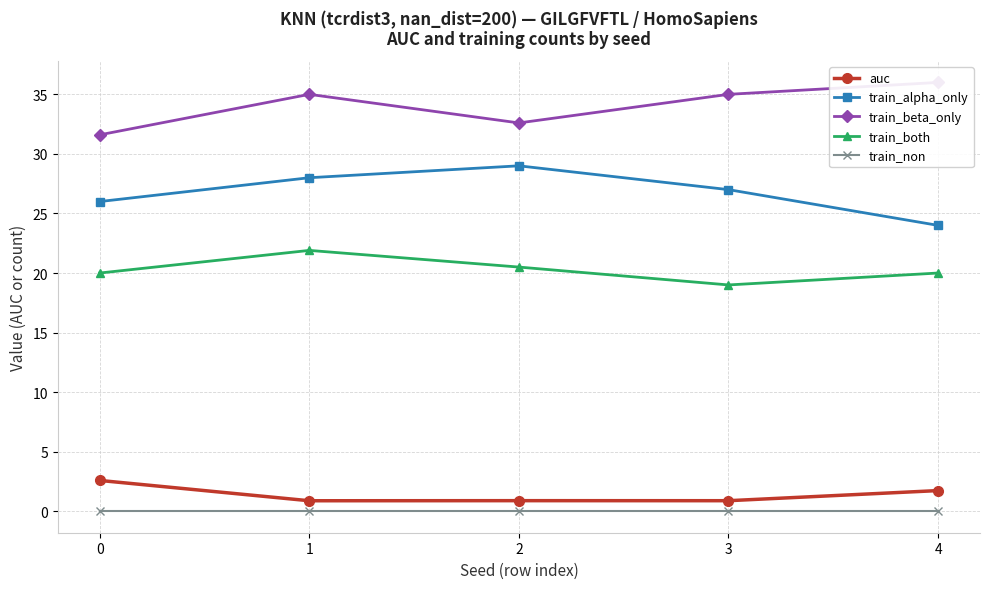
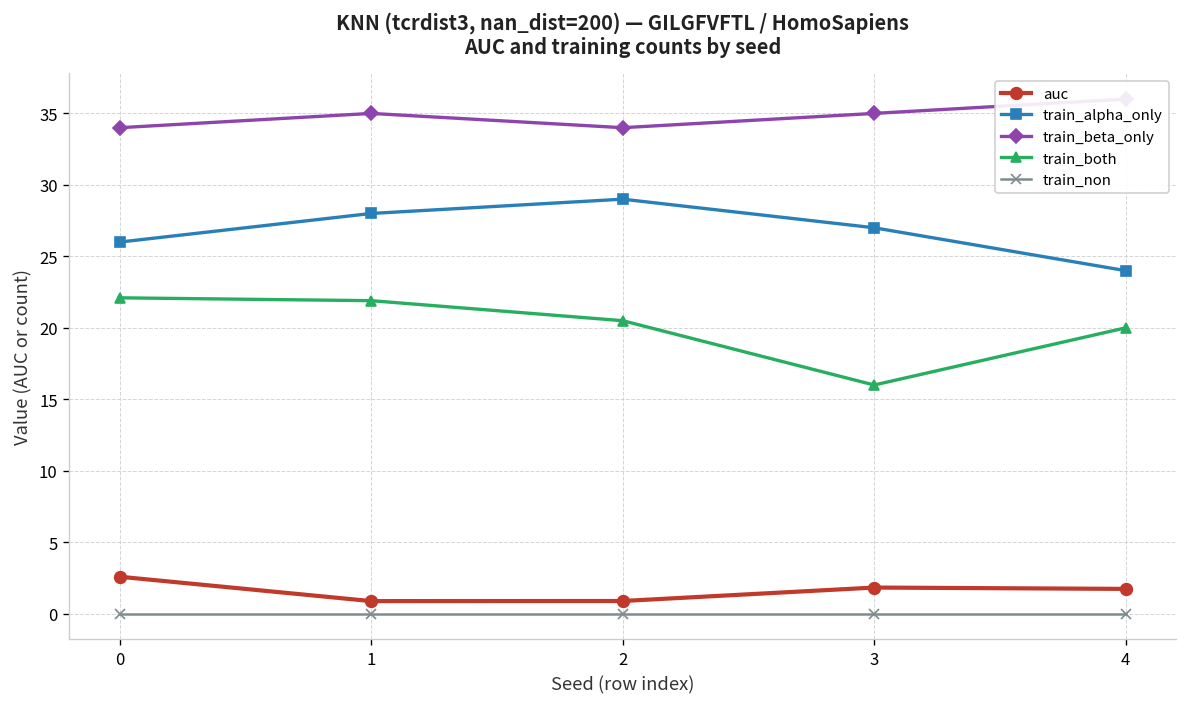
  {
    "auc": {
      "0": 2.6,
      "1": 0.9,
      "2": 0.9,
-     "3": 0.9,
+     "3": 1.8,
      "4": 1.7
    },
    "train_alpha_only": {
      "0": 26.0,
      "1": 28.0,
      "2": 29.0,
      "3": 27.0,
      "4": 24.0
    },
    "train_beta_only": {
-     "0": 31.6,
+     "0": 34.0,
      "1": 35.0,
-     "2": 32.6,
+     "2": 34.0,
      "3": 35.0
    },
    "train_both": {
-     "0": 20.0,
+     "0": 22.1,
      "1": 21.9,
      "2": 20.5,
-     "3": 19,
+     "3": 16,
      "4": 20.0
    },
    "train_non": {
      "0": 0.0,
      "1": 0.0,
      "2": 0.0,
      "3": 0.0,
      "4": 0.0
    }
  }
